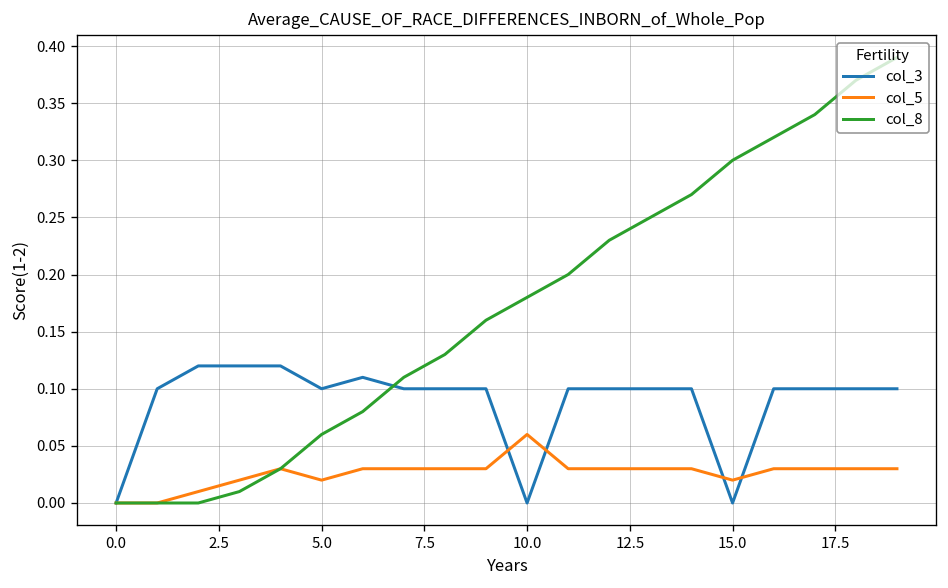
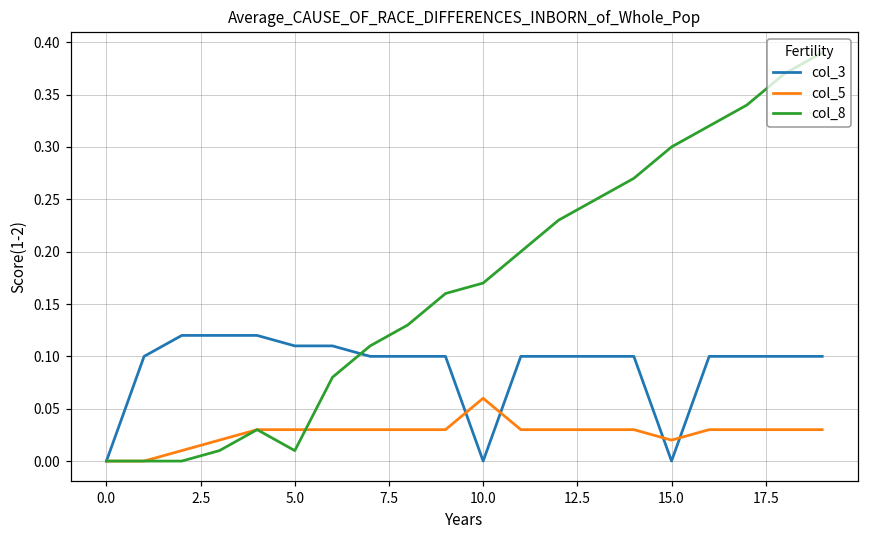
  {
    "col_3": {
-     "5.0": 0.10,
+     "5.0": 0.11,
      "10.0": 0.00,
      "15.0": 0.00
    },
    "col_5": {
-     "5.0": 0.02,
+     "5.0": 0.03,
      "10.0": 0.06,
      "15.0": 0.02
    },
    "col_8": {
-     "5.0": 0.06,
-     "10.0": 0.18,
+     "5.0": 0.01,
+     "10.0": 0.17,
      "15.0": 0.30
    }
  }
